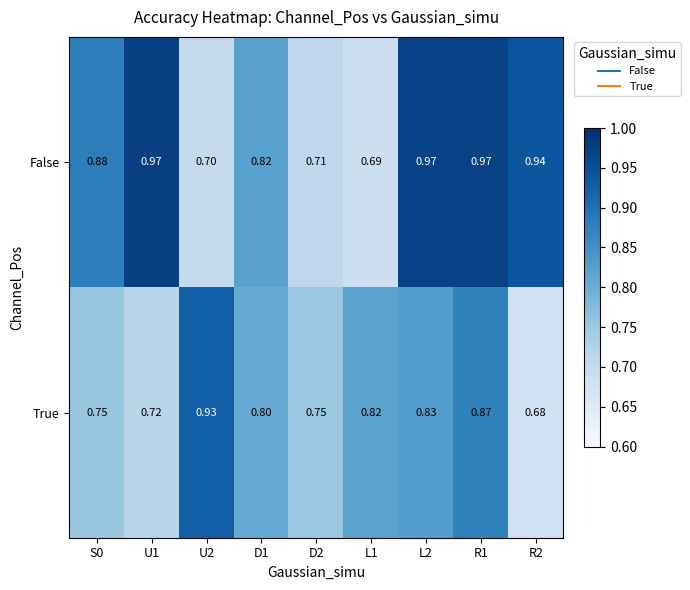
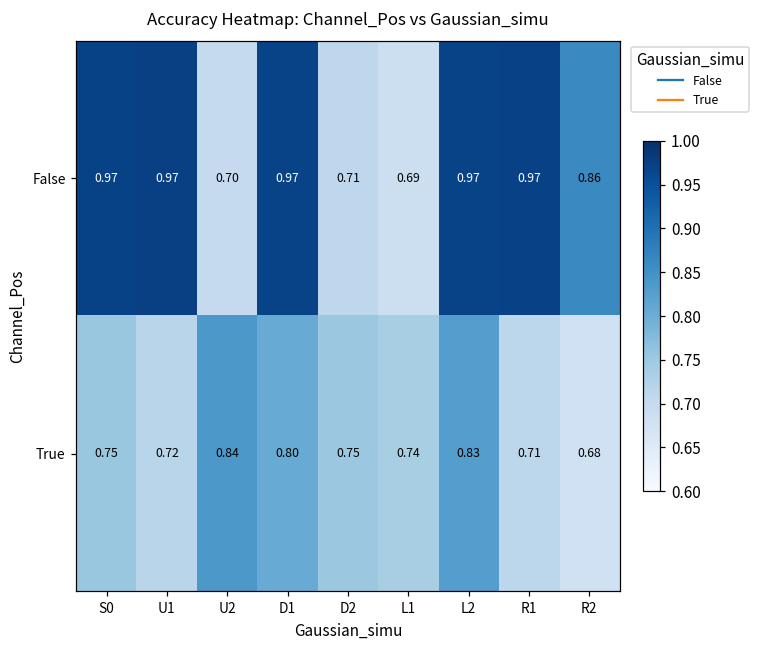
  {
    "False": {
-     "S0": 0.88,
+     "S0": 0.97,
      "U1": 0.97,
      "U2": 0.70,
-     "D1": 0.82,
+     "D1": 0.97,
      "D2": 0.71,
      "L1": 0.69,
      "L2": 0.97,
      "R1": 0.97,
-     "R2": 0.94
+     "R2": 0.86
    },
    "True": {
      "S0": 0.75,
      "U1": 0.72,
-     "U2": 0.93,
+     "U2": 0.84,
      "D1": 0.80,
      "D2": 0.75,
-     "L1": 0.82,
+     "L1": 0.74,
      "L2": 0.83,
-     "R1": 0.87,
+     "R1": 0.71,
      "R2": 0.68
    }
  }
